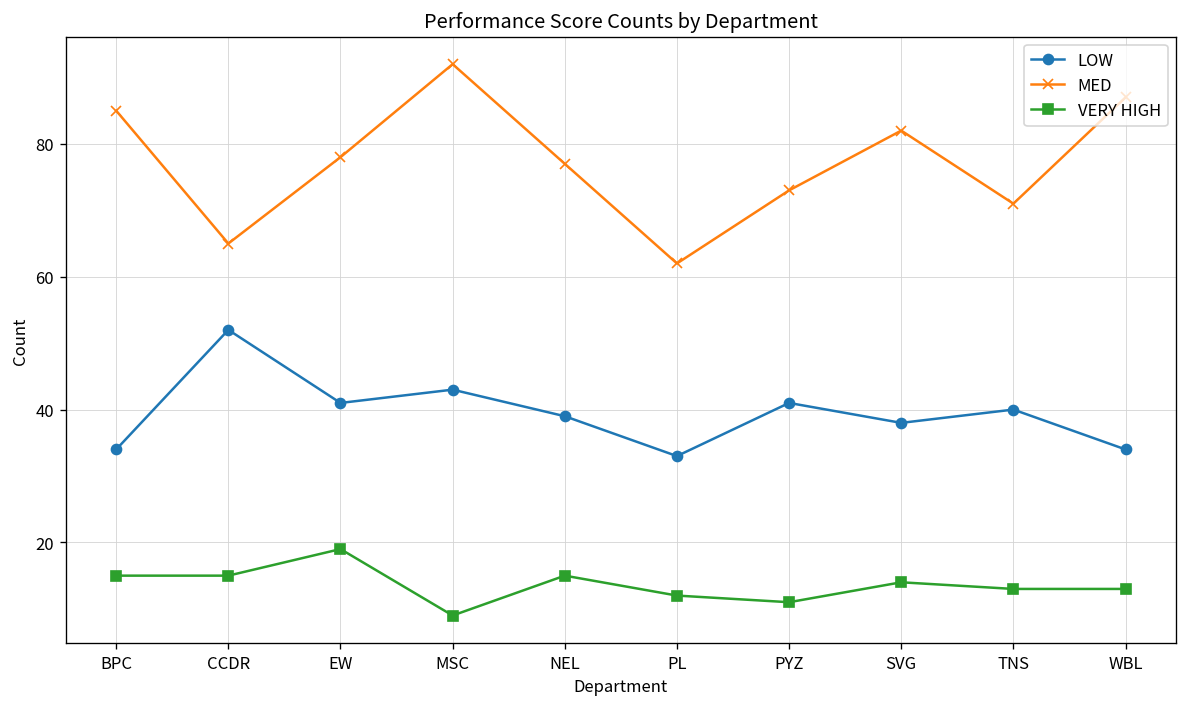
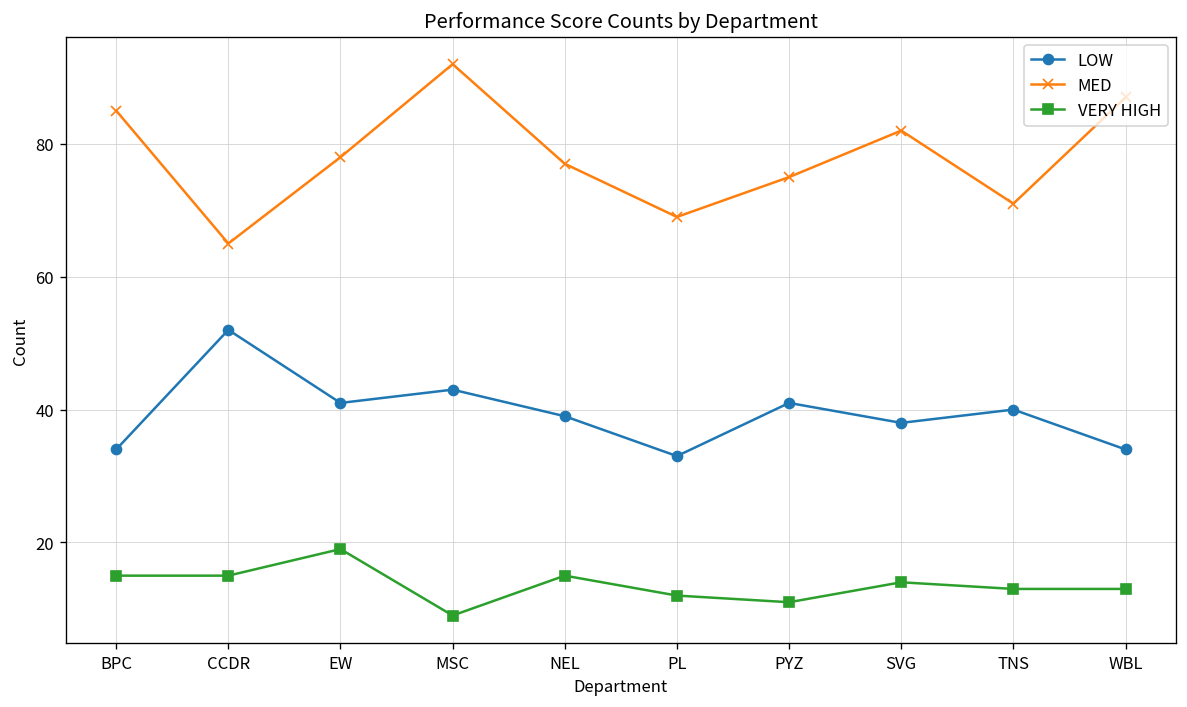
  {
    "LOW": {
      "BPC": 34,
      "CCDR": 52,
      "EW": 41,
      "MSC": 43,
      "NEL": 39,
      "PL": 33,
      "PYZ": 41,
      "SVG": 38,
      "TNS": 40,
      "WBL": 34
    },
    "MED": {
      "BPC": 85,
      "CCDR": 65,
      "EW": 78,
      "MSC": 92,
      "NEL": 77,
-     "PL": 62,
-     "PYZ": 73,
+     "PL": 69,
+     "PYZ": 75,
      "SVG": 82,
      "TNS": 71
    },
    "VERY HIGH": {
      "BPC": 15,
      "CCDR": 15,
      "EW": 19,
      "MSC": 9,
      "NEL": 15,
      "PL": 12,
      "PYZ": 11,
      "SVG": 14,
      "TNS": 13,
      "WBL": 13
    }
  }
